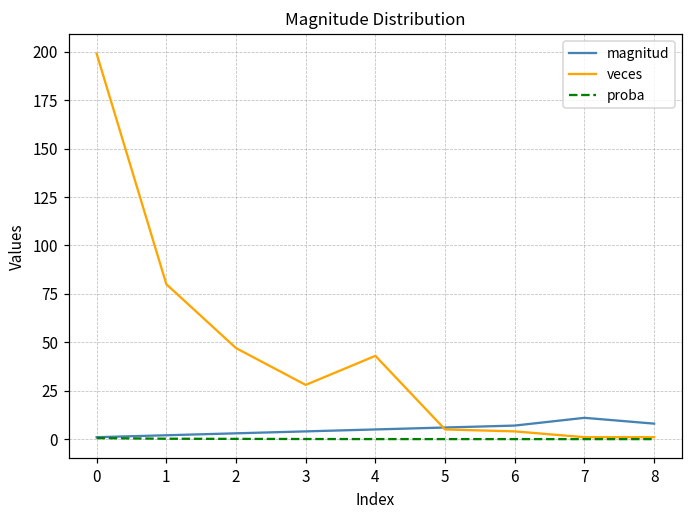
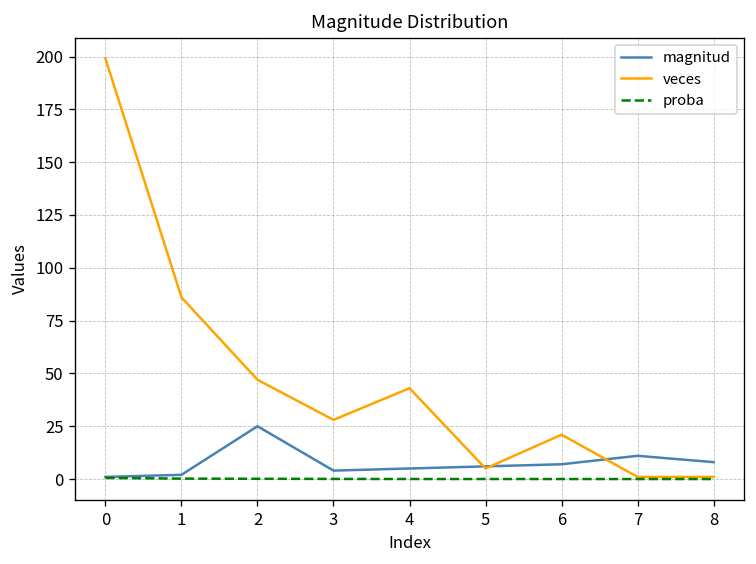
  {
    "magnitud": {
      "1": 2,
-     "2": 3,
+     "2": 25,
      "3": 4,
      "4": 5,
      "6": 7,
      "7": 11,
      "8": 8
    },
    "veces": {
      "0": 199,
-     "1": 80,
+     "1": 86,
      "2": 47,
      "3": 28,
      "4": 43,
-     "6": 4
+     "6": 21
    },
    "proba": {
      "1": 0,
      "2": 0,
      "3": 0,
      "4": 0,
      "5": 0,
      "6": 0
    }
  }
